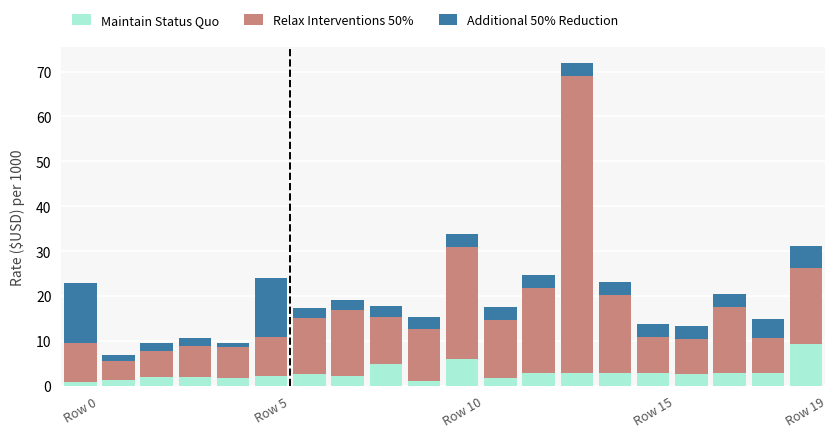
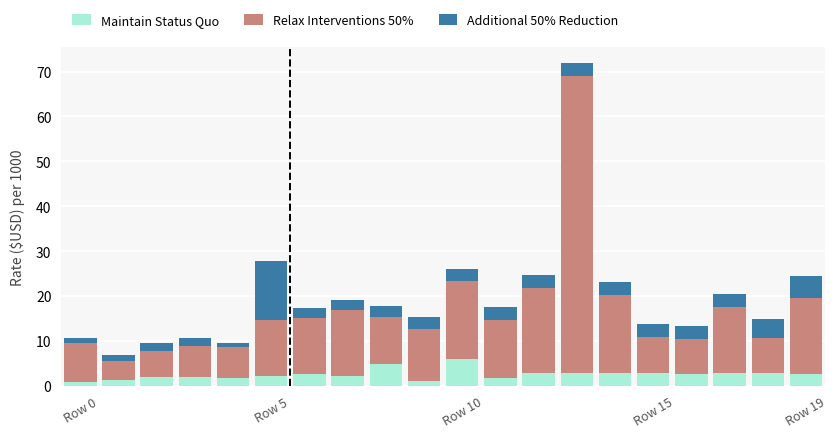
  {
    "Maintain Status Quo": {
      "Row 0": 1,
      "Row 5": 2,
      "Row 10": 6,
      "Row 15": 3,
-     "Row 19": 9
+     "Row 19": 3
    },
    "Relax Interventions 50%": {
      "Row 0": 9,
-     "Row 5": 9,
-     "Row 10": 25,
+     "Row 5": 13,
+     "Row 10": 17,
      "Row 15": 8,
      "Row 19": 17
    },
    "Additional 50% Reduction": {
-     "Row 0": 13,
+     "Row 0": 1,
      "Row 5": 13,
      "Row 10": 3,
      "Row 15": 3,
      "Row 19": 5
    }
  }
